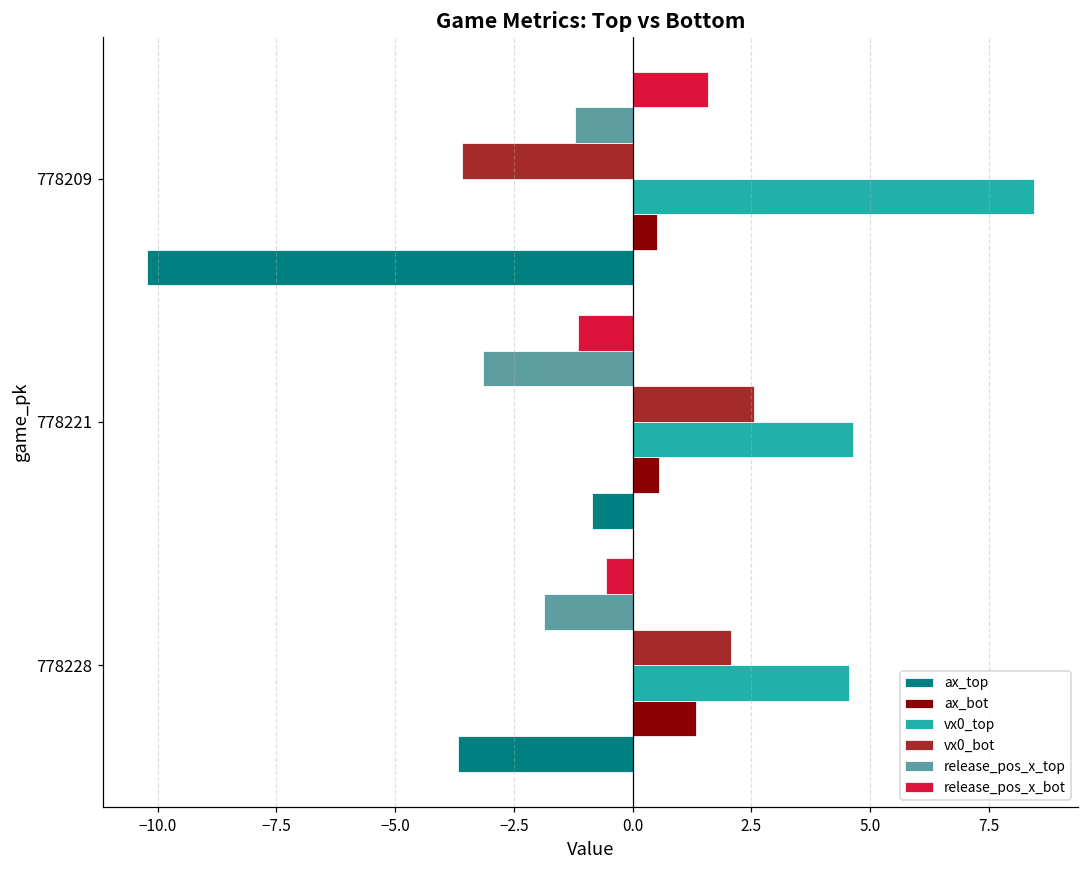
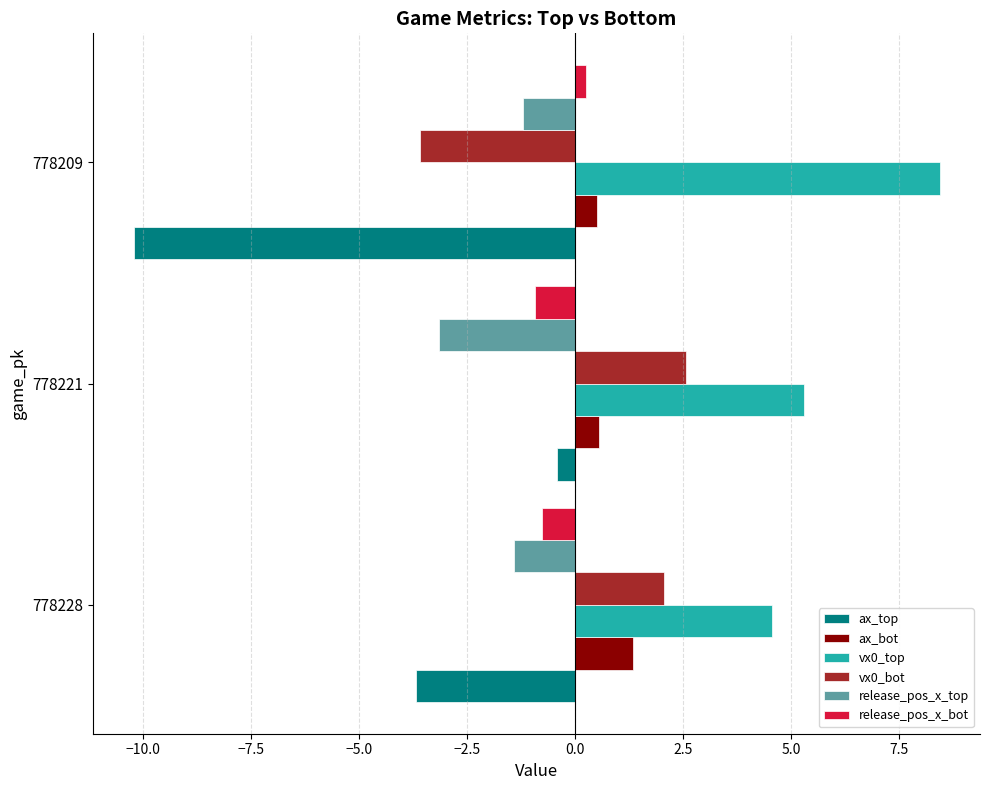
  {
    "ax_top": {
      "778209": -10.2,
-     "778221": -0.9,
+     "778221": -0.4,
      "778228": -3.7
    },
    "ax_bot": {
      "778209": 0.5,
      "778221": 0.6,
      "778228": 1.3
    },
    "vx0_top": {
      "778209": 8.4,
-     "778221": 4.6,
+     "778221": 5.3,
      "778228": 4.6
    },
    "vx0_bot": {
      "778209": -3.6,
      "778221": 2.6,
      "778228": 2.1
    },
    "release_pos_x_top": {
      "778209": -1.2,
      "778221": -3.2,
-     "778228": -1.9
+     "778228": -1.4
    },
    "release_pos_x_bot": {
-     "778209": 1.6,
-     "778221": -1.1,
-     "778228": -0.6
+     "778209": 0.3,
+     "778221": -0.9,
+     "778228": -0.8
    }
  }
